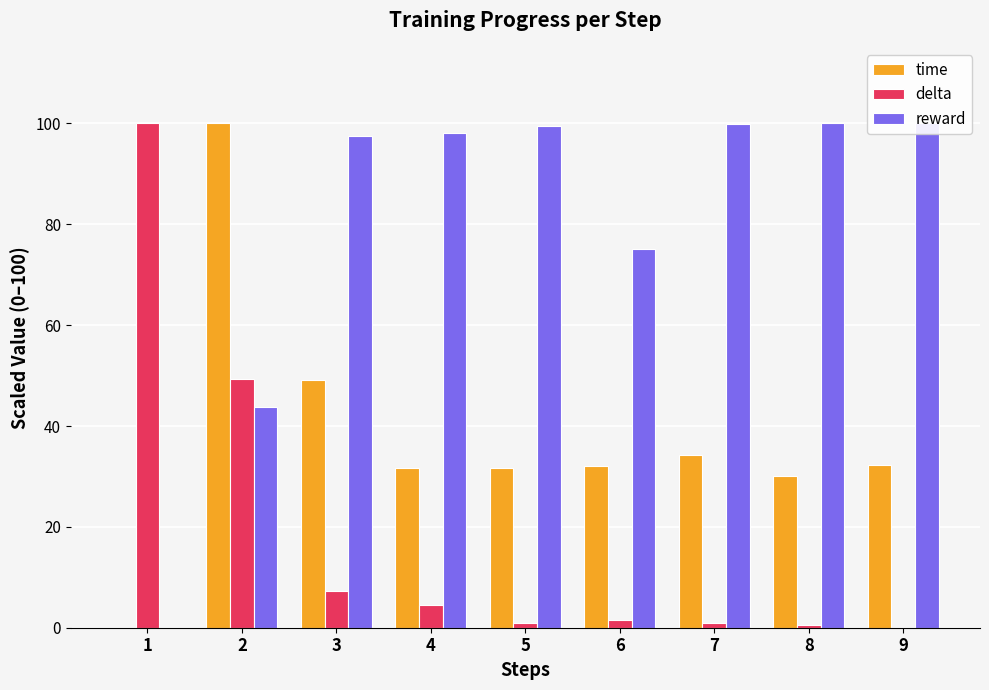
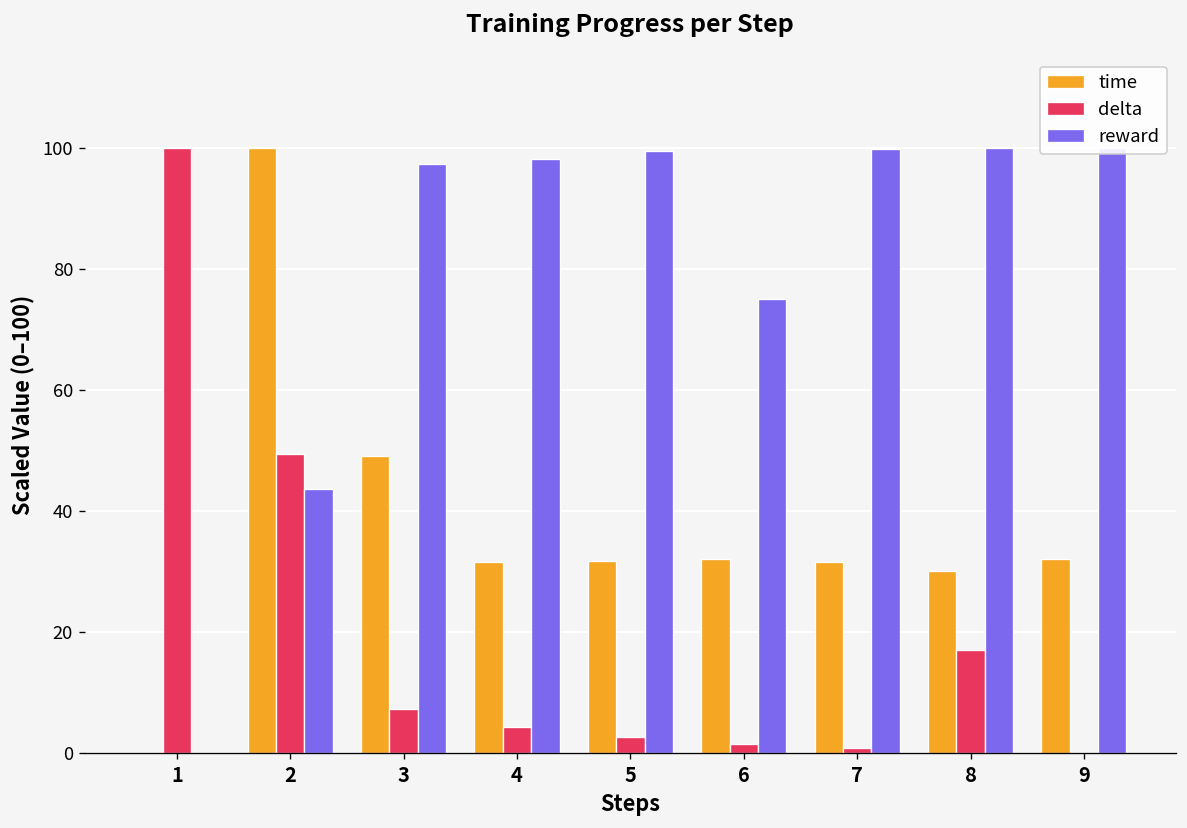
  {
    "time": {
      "1": 0,
      "2": 100,
      "3": 49,
      "4": 32,
      "5": 32,
      "6": 32,
-     "7": 34,
+     "7": 32,
      "8": 30,
      "9": 32
    },
    "delta": {
      "1": 100,
      "2": 49,
      "3": 7,
      "4": 4,
-     "5": 1,
+     "5": 3,
      "6": 2,
      "7": 1,
-     "8": 1,
+     "8": 17,
      "9": 0
    },
    "reward": {
      "1": 0,
      "2": 44,
      "3": 97,
      "4": 98,
      "5": 99,
      "6": 75,
      "7": 100,
      "8": 100
    }
  }
